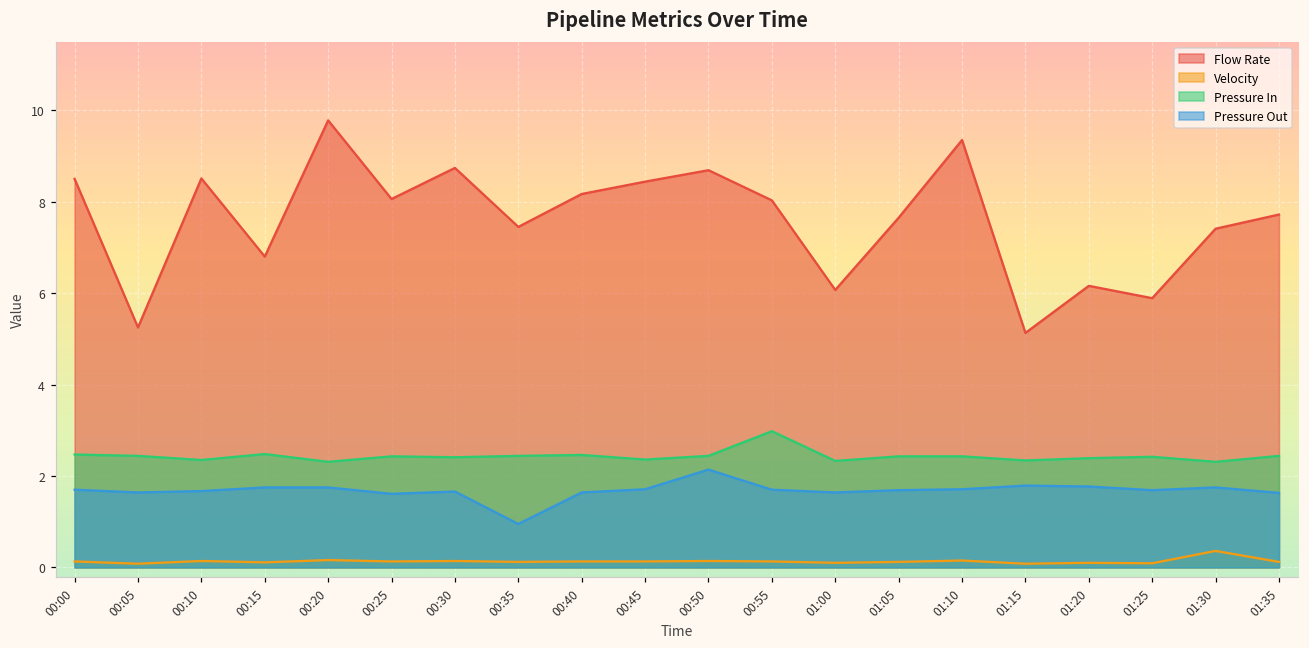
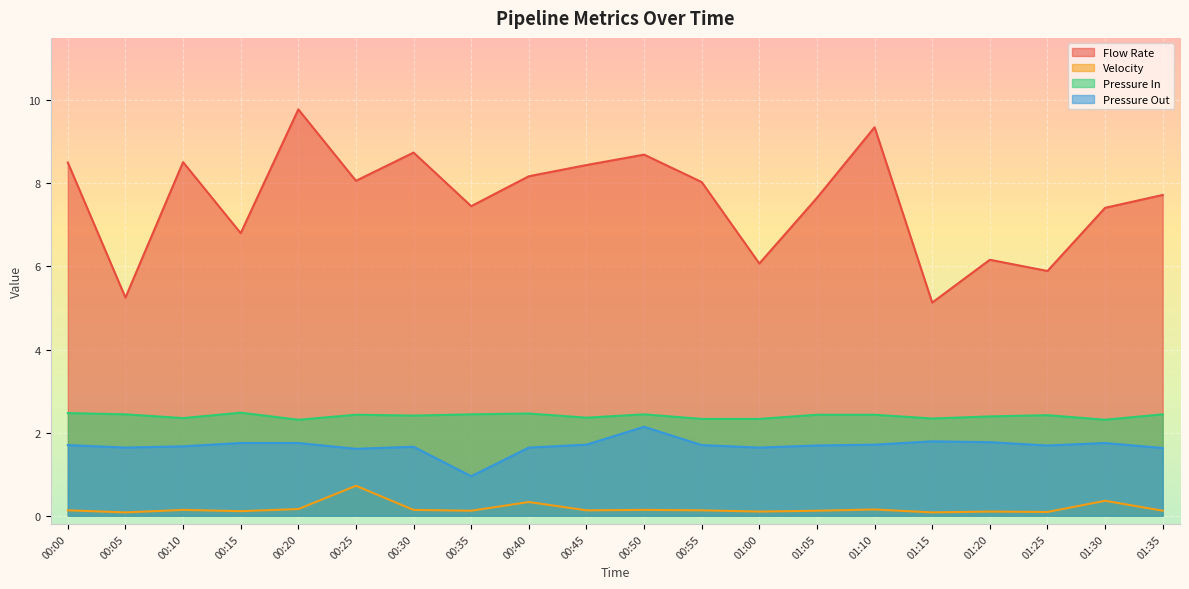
  {
    "Flow Rate": {
      "00:00": 8.5,
      "00:05": 5.3,
      "00:10": 8.5,
      "00:15": 6.8,
      "00:20": 9.8,
      "00:25": 8.1,
      "00:30": 8.7,
      "00:35": 7.5,
      "00:40": 8.2,
      "00:45": 8.4,
      "00:50": 8.7,
      "00:55": 8.0,
      "01:00": 6.1,
      "01:05": 7.7,
      "01:10": 9.4,
      "01:15": 5.1,
      "01:20": 6.2,
      "01:25": 5.9,
      "01:30": 7.4,
      "01:35": 7.7
    },
    "Velocity": {
      "00:00": 0.1,
      "00:05": 0.1,
      "00:10": 0.1,
      "00:15": 0.1,
      "00:20": 0.2,
-     "00:25": 0.1,
+     "00:25": 0.7,
      "00:30": 0.1,
      "00:35": 0.1,
-     "00:40": 0.1,
+     "00:40": 0.3,
      "00:45": 0.1,
      "00:50": 0.1,
      "00:55": 0.1,
      "01:00": 0.1,
      "01:05": 0.1,
      "01:10": 0.2,
      "01:15": 0.1,
      "01:20": 0.1,
      "01:25": 0.1,
      "01:30": 0.4,
      "01:35": 0.1
    },
    "Pressure In": {
      "00:00": 2.5,
      "00:05": 2.4,
      "00:10": 2.4,
      "00:15": 2.5,
      "00:20": 2.3,
      "00:25": 2.4,
      "00:30": 2.4,
      "00:35": 2.4,
      "00:40": 2.5,
      "00:45": 2.4,
      "00:50": 2.4,
-     "00:55": 3.0,
+     "00:55": 2.3,
      "01:00": 2.3,
      "01:05": 2.4,
      "01:10": 2.4,
      "01:15": 2.3,
      "01:20": 2.4,
      "01:25": 2.4,
      "01:30": 2.3,
      "01:35": 2.4
    },
    "Pressure Out": {
      "00:00": 1.7,
      "00:05": 1.6,
      "00:10": 1.7,
      "00:15": 1.8,
      "00:20": 1.8,
      "00:25": 1.6,
      "00:30": 1.7,
      "00:35": 1.0,
      "00:40": 1.6,
      "00:45": 1.7,
      "00:50": 2.1,
      "00:55": 1.7,
      "01:00": 1.6,
      "01:05": 1.7,
      "01:10": 1.7,
      "01:15": 1.8,
      "01:20": 1.8,
      "01:25": 1.7,
      "01:30": 1.8,
      "01:35": 1.6
    }
  }
